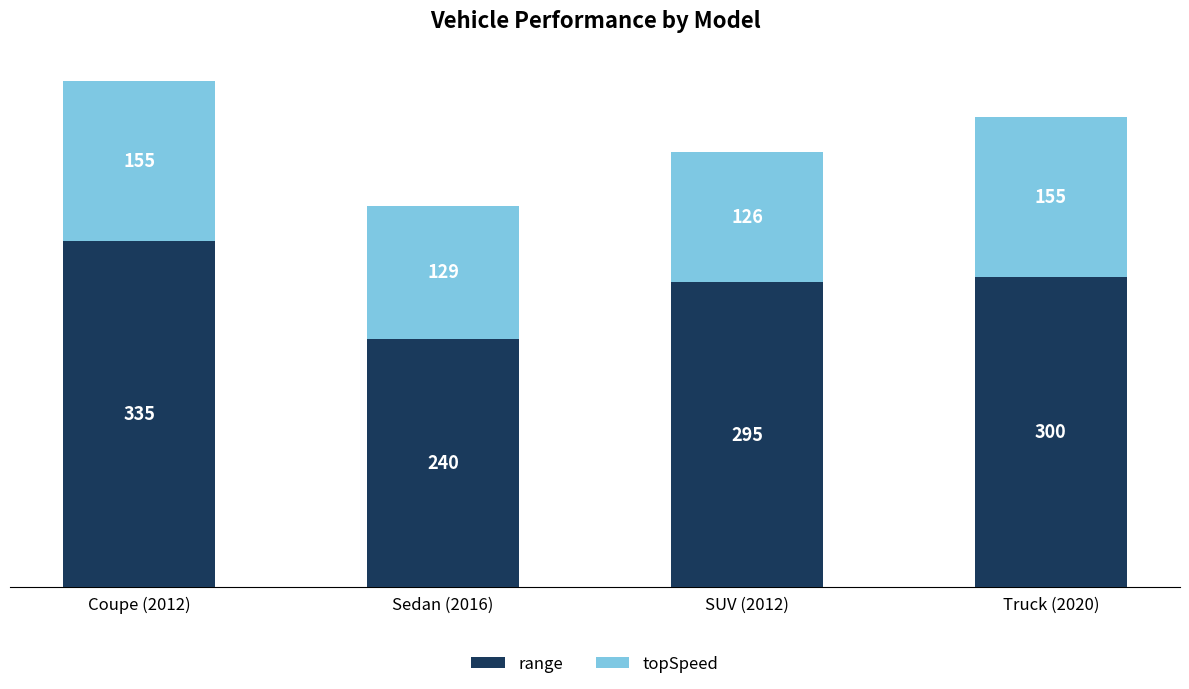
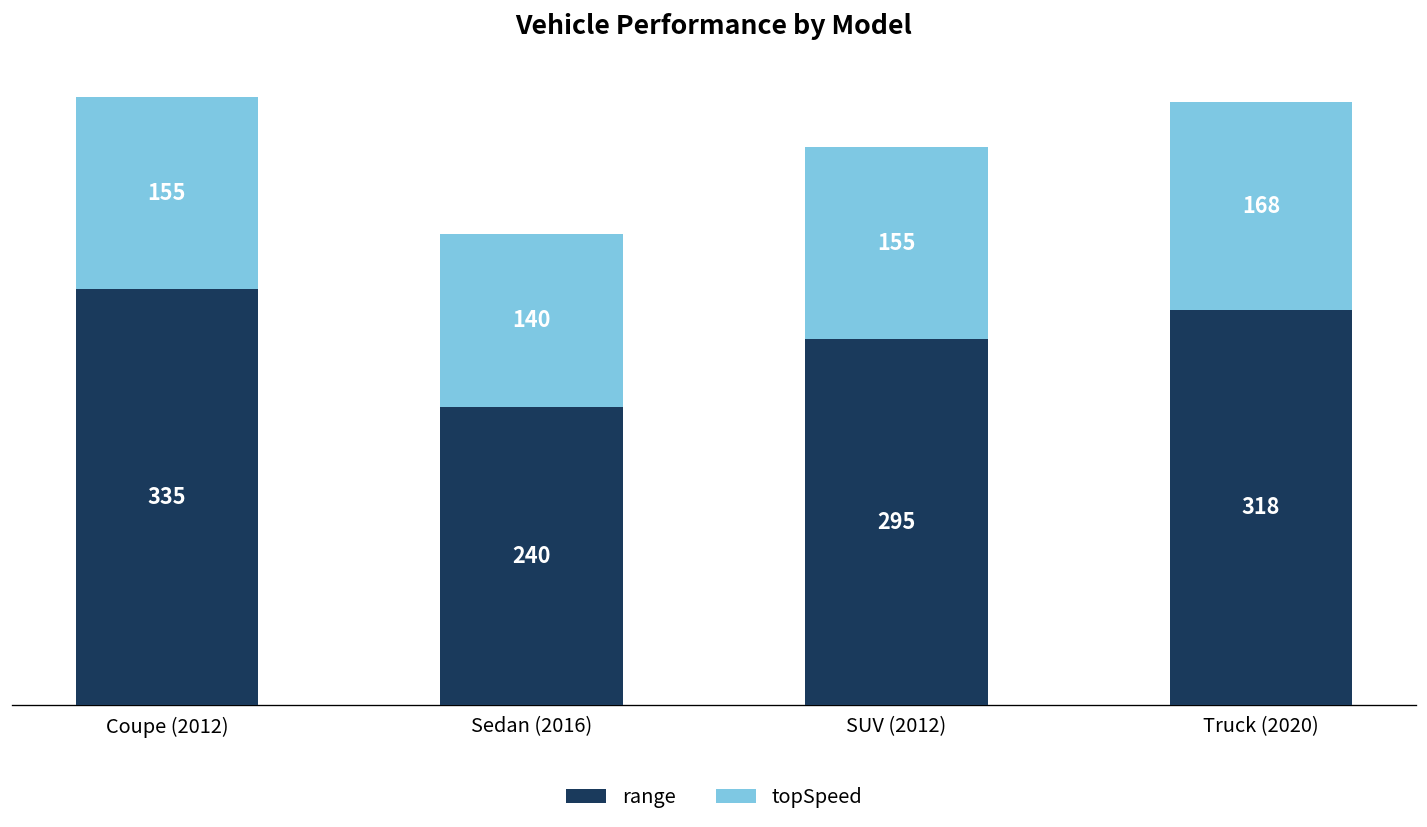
  {
    "range": {
      "Coupe (2012)": 335,
      "Sedan (2016)": 240,
      "SUV (2012)": 295,
-     "Truck (2020)": 300
+     "Truck (2020)": 318
    },
    "topSpeed": {
      "Coupe (2012)": 155,
-     "Sedan (2016)": 129,
-     "SUV (2012)": 126,
-     "Truck (2020)": 155
+     "Sedan (2016)": 140,
+     "SUV (2012)": 155,
+     "Truck (2020)": 168
    }
  }
